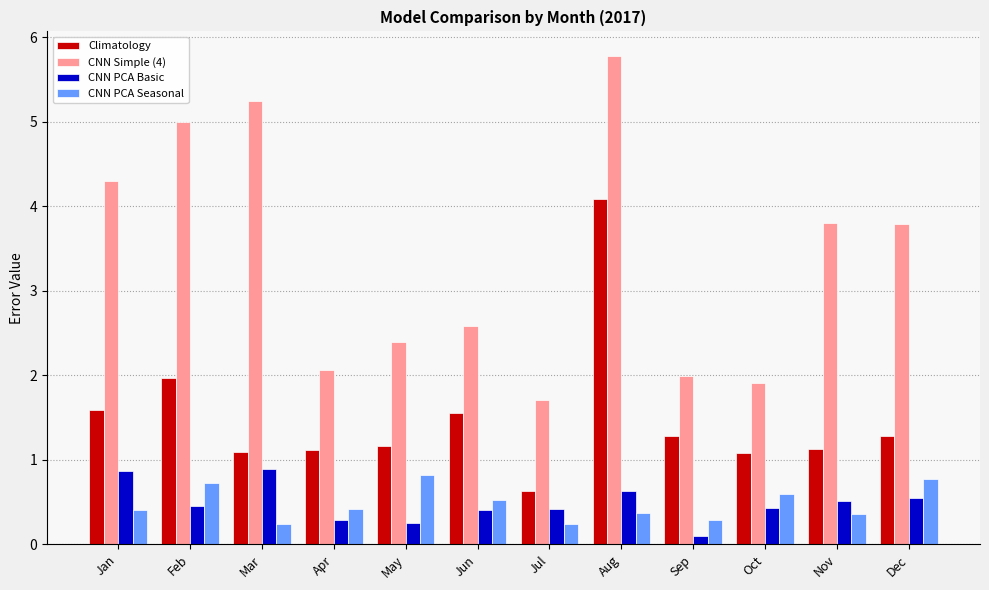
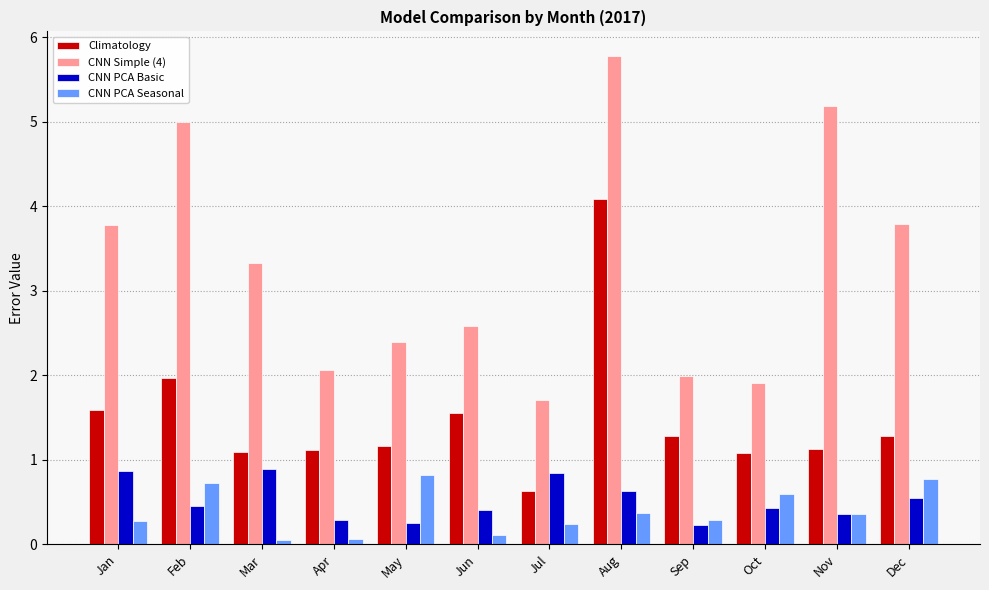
  {
    "Climatology": {
      "Jan": 1.6,
      "Feb": 2.0,
      "Mar": 1.1,
      "Apr": 1.1,
      "May": 1.2,
      "Jun": 1.6,
      "Jul": 0.6,
      "Aug": 4.1,
      "Sep": 1.3,
      "Oct": 1.1,
      "Nov": 1.1,
      "Dec": 1.3
    },
    "CNN Simple (4)": {
-     "Jan": 4.3,
+     "Jan": 3.8,
      "Feb": 5.0,
-     "Mar": 5.2,
+     "Mar": 3.3,
      "Apr": 2.1,
      "May": 2.4,
      "Jun": 2.6,
      "Jul": 1.7,
      "Aug": 5.8,
      "Sep": 2.0,
      "Oct": 1.9,
-     "Nov": 3.8,
+     "Nov": 5.2,
      "Dec": 3.8
    },
    "CNN PCA Basic": {
      "Jan": 0.9,
      "Feb": 0.4,
      "Mar": 0.9,
      "Apr": 0.3,
      "May": 0.3,
      "Jun": 0.4,
-     "Jul": 0.4,
+     "Jul": 0.8,
      "Aug": 0.6,
-     "Sep": 0.1,
+     "Sep": 0.2,
      "Oct": 0.4,
-     "Nov": 0.5,
+     "Nov": 0.4,
      "Dec": 0.5
    },
    "CNN PCA Seasonal": {
-     "Jan": 0.4,
+     "Jan": 0.3,
      "Feb": 0.7,
-     "Mar": 0.2,
-     "Apr": 0.4,
+     "Mar": 0.0,
+     "Apr": 0.1,
      "May": 0.8,
-     "Jun": 0.5,
+     "Jun": 0.1,
      "Jul": 0.2,
      "Aug": 0.4,
      "Sep": 0.3,
      "Oct": 0.6,
      "Nov": 0.4,
      "Dec": 0.8
    }
  }
